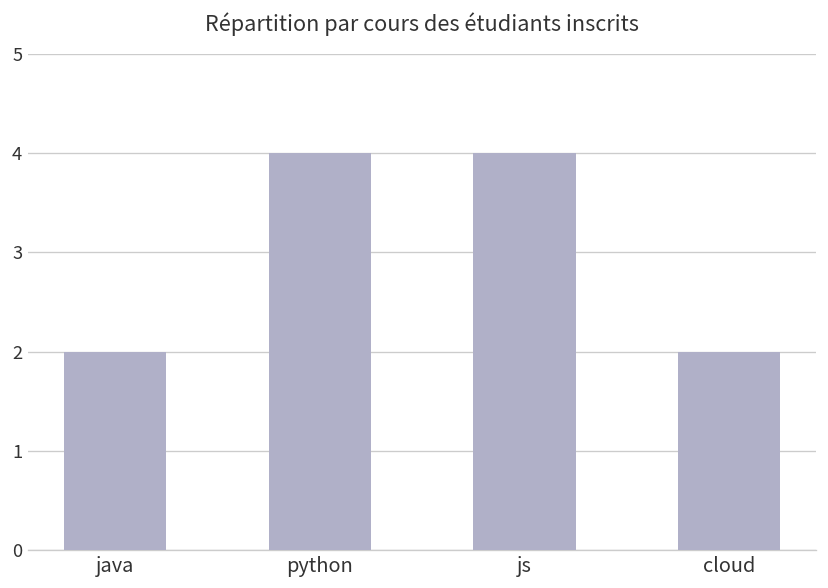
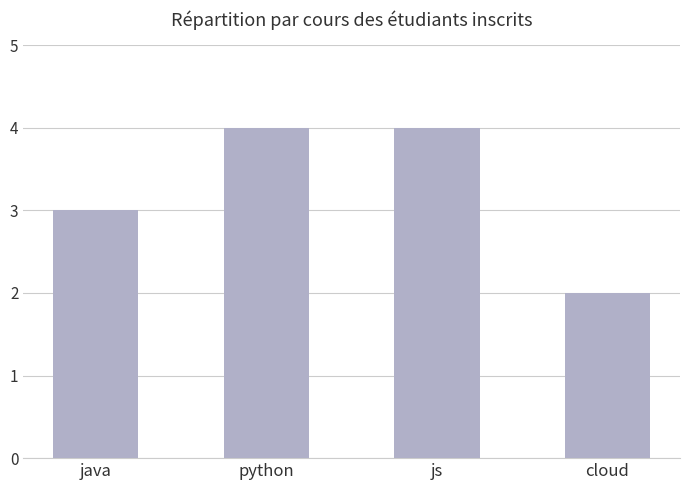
  {
-   "java": 2,
+   "java": 3,
    "python": 4,
    "js": 4,
    "cloud": 2
  }
